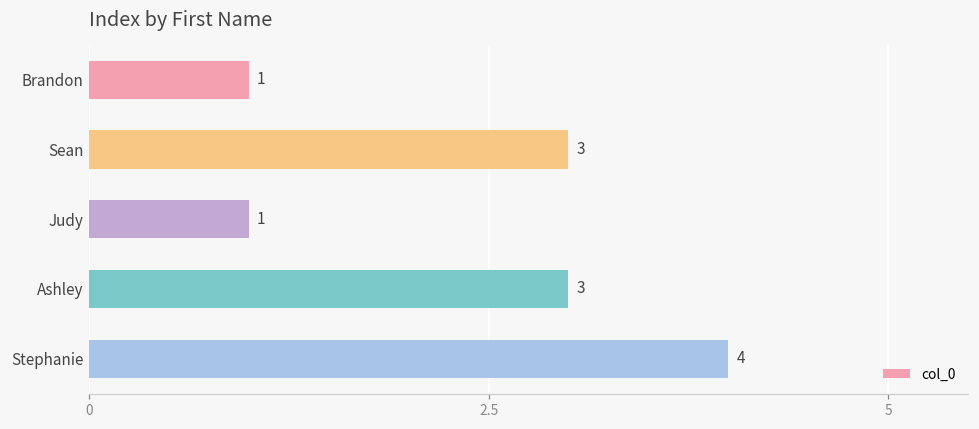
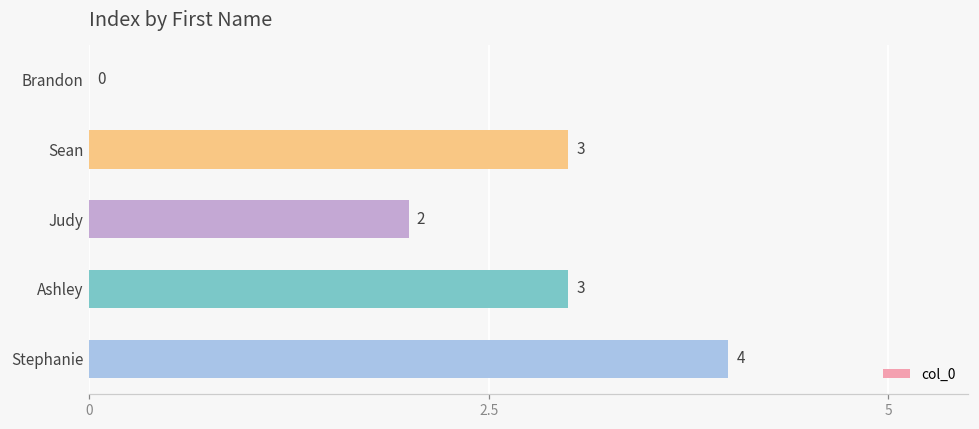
  {
-   "Brandon": 1,
+   "Brandon": 0,
    "Sean": 3,
-   "Judy": 1,
+   "Judy": 2,
    "Ashley": 3,
    "Stephanie": 4
  }
